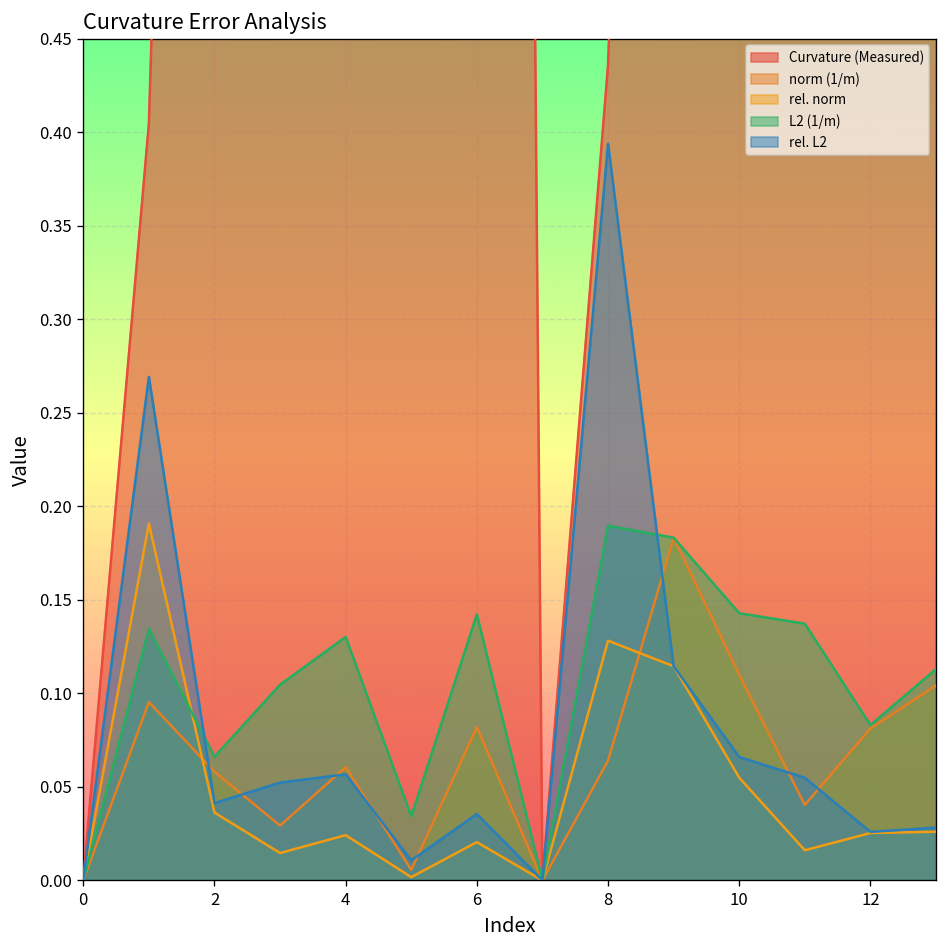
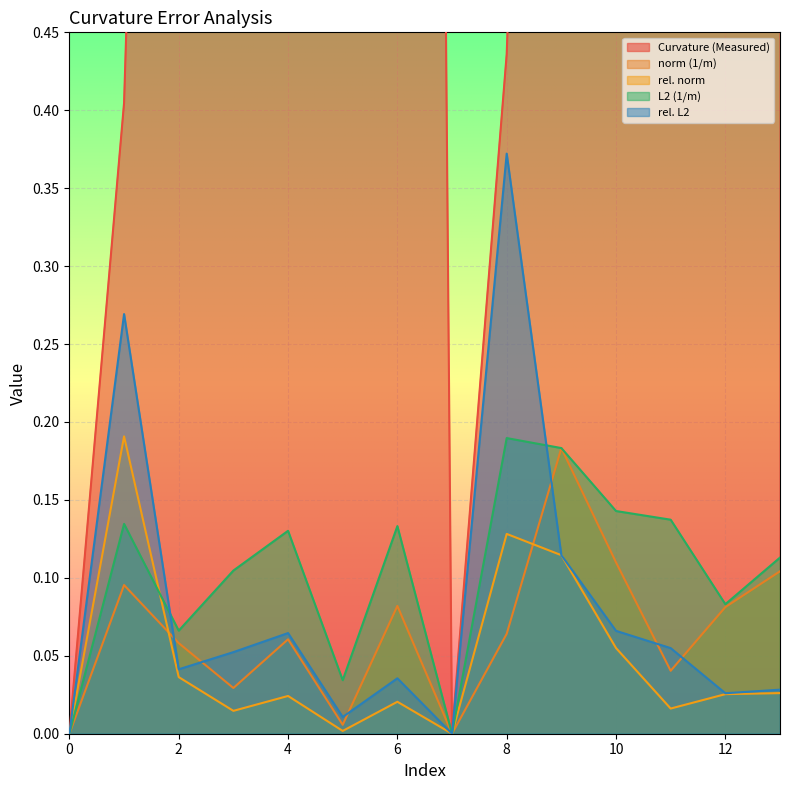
  {
    "L2 (1/m)": {
      "2": 0.066,
      "4": 0.130,
-     "6": 0.142,
+     "6": 0.133,
      "8": 0.190,
      "10": 0.143,
      "12": 0.083
    },
    "rel. L2": {
      "2": 0.041,
-     "4": 0.057,
+     "4": 0.065,
      "6": 0.036,
-     "8": 0.394,
+     "8": 0.372,
      "10": 0.066
    }
  }
